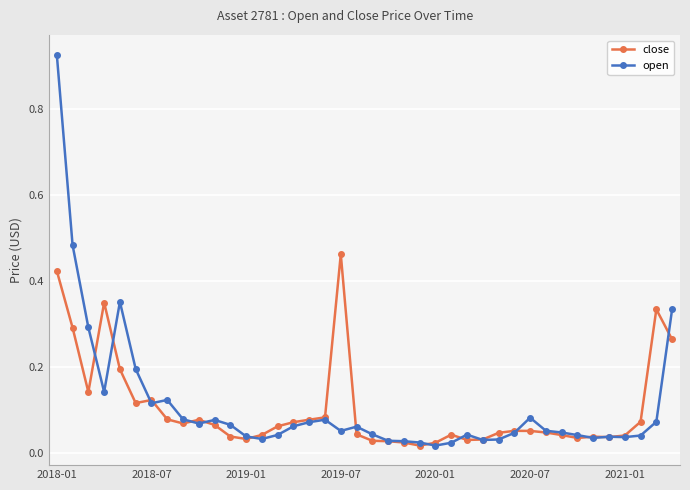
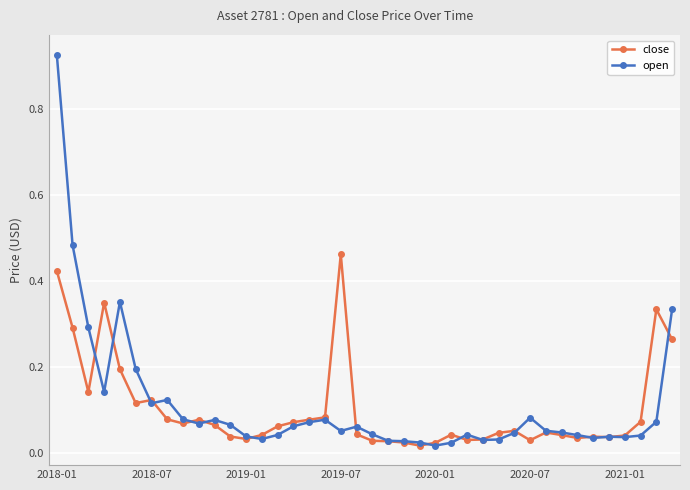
  {
    "close": {
      "2018-01": 0.42,
      "2018-07": 0.12,
      "2019-01": 0.03,
      "2019-07": 0.46,
      "2020-01": 0.02,
-     "2020-07": 0.05
+     "2020-07": 0.03
    },
    "open": {
      "2018-01": 0.93,
      "2018-07": 0.12,
      "2019-01": 0.04,
      "2019-07": 0.05,
      "2020-01": 0.02,
      "2020-07": 0.08
    }
  }
